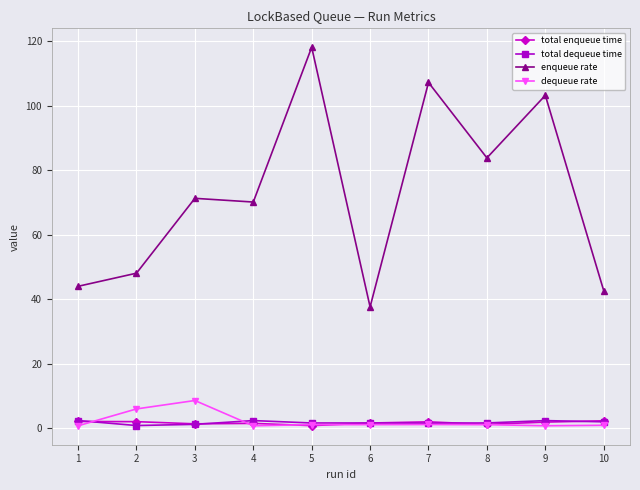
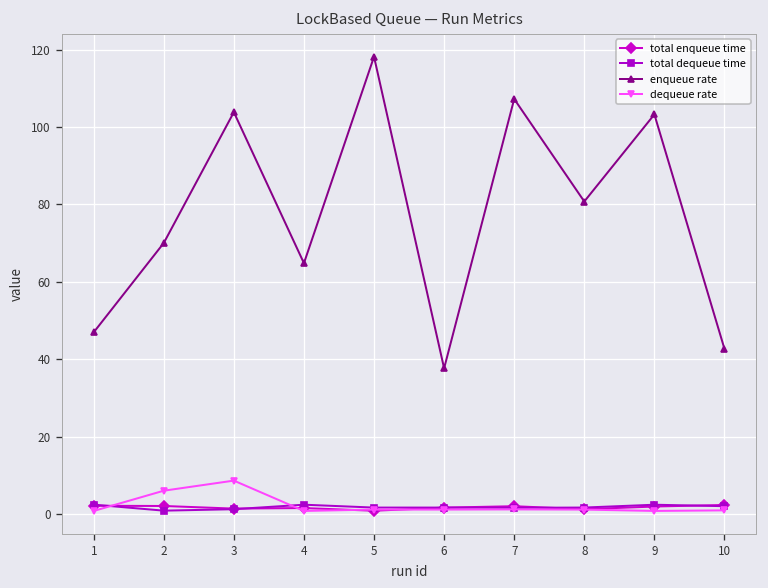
  {
    "enqueue rate": {
-     "1": 44,
-     "2": 48,
-     "3": 71,
-     "4": 70,
+     "1": 47,
+     "2": 70,
+     "3": 104,
+     "4": 65,
      "5": 118,
      "6": 38,
      "7": 107,
-     "8": 84,
+     "8": 81,
      "9": 103,
      "10": 43
    },
    "dequeue rate": {
      "1": 1,
      "2": 6,
      "3": 9,
      "9": 1,
      "10": 1
    }
  }
